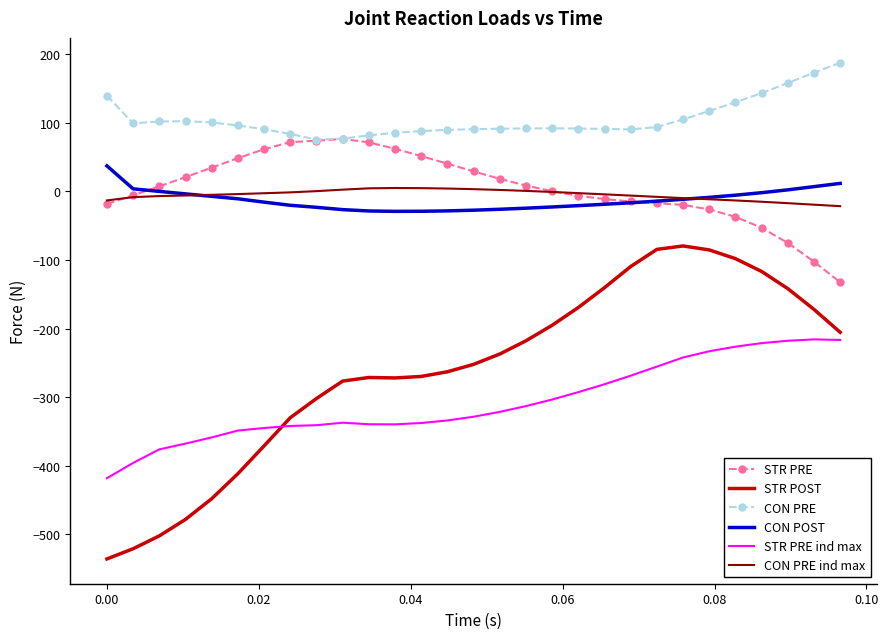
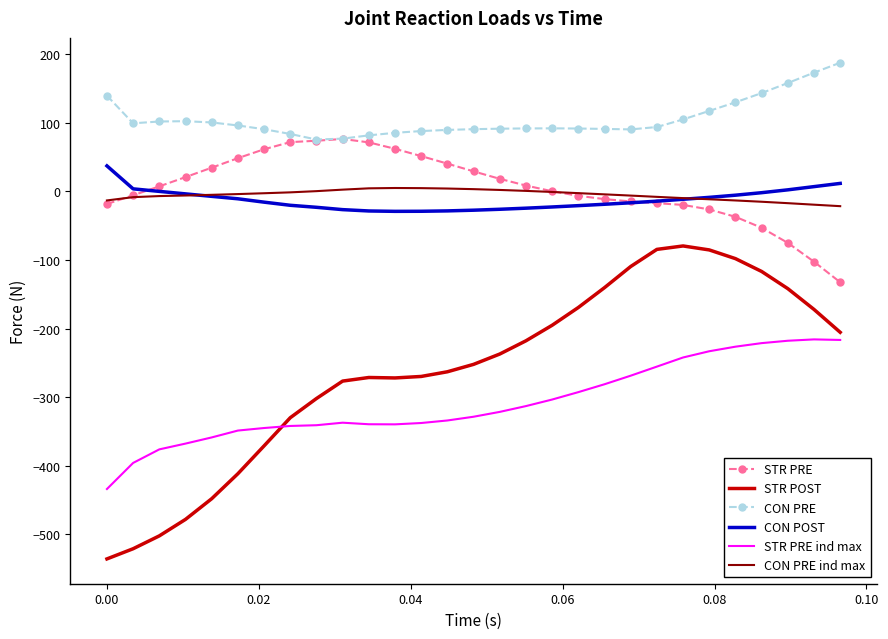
  {
    "STR PRE": {
      "0.00": -20
    },
    "STR POST": {
      "0.00": -540
    },
    "CON PRE": {
      "0.00": 140
    },
    "CON POST": {
      "0.00": 40
    },
    "STR PRE ind max": {
-     "0.00": -420
+     "0.00": -430
    },
    "CON PRE ind max": {
      "0.00": -10
    }
  }
